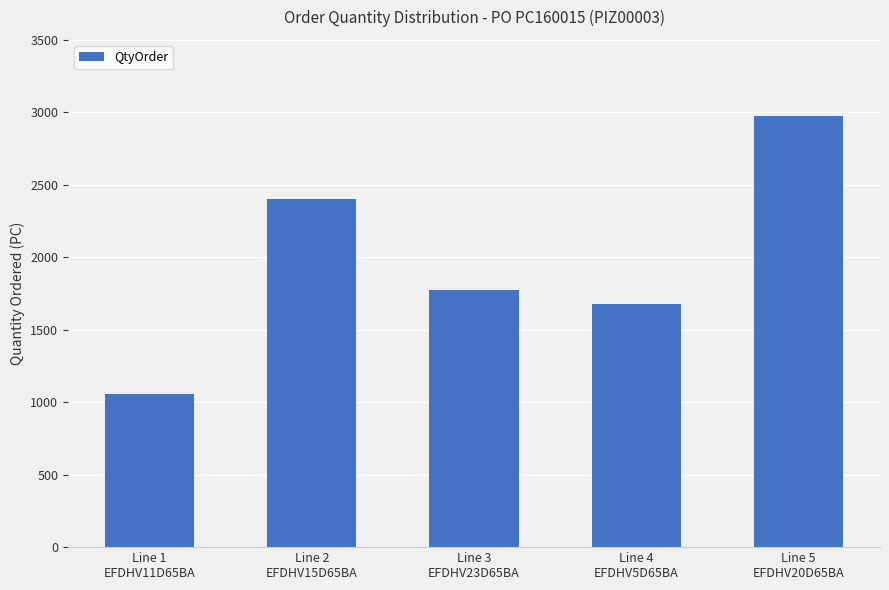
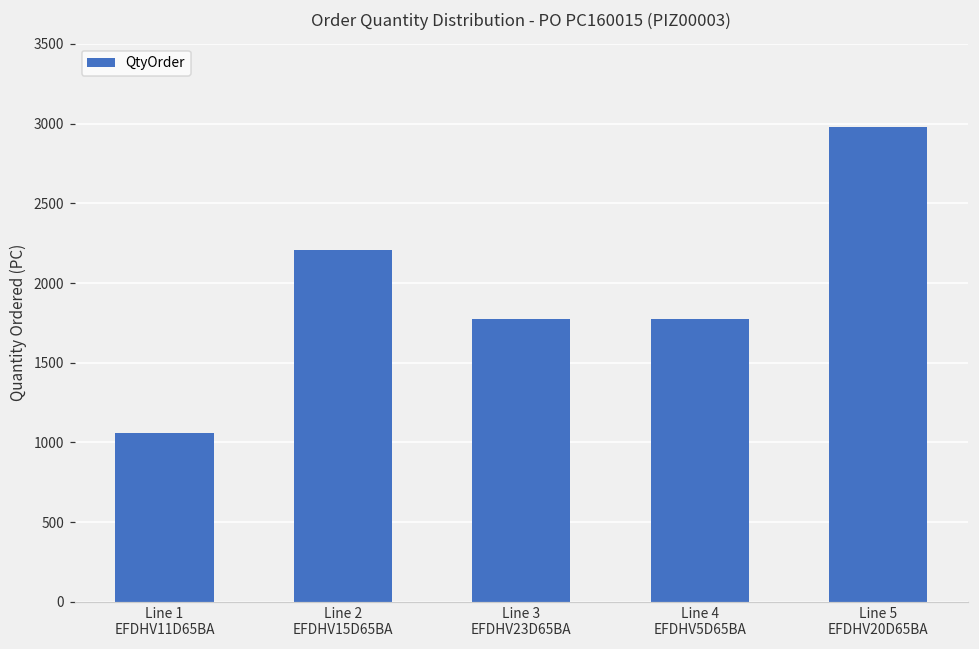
  {
    "Line 1 EFDHV11D65BA": 1060,
-   "Line 2 EFDHV15D65BA": 2400,
+   "Line 2 EFDHV15D65BA": 2200,
    "Line 3 EFDHV23D65BA": 1780,
-   "Line 4 EFDHV5D65BA": 1680,
+   "Line 4 EFDHV5D65BA": 1780,
    "Line 5 EFDHV20D65BA": 2980
  }
